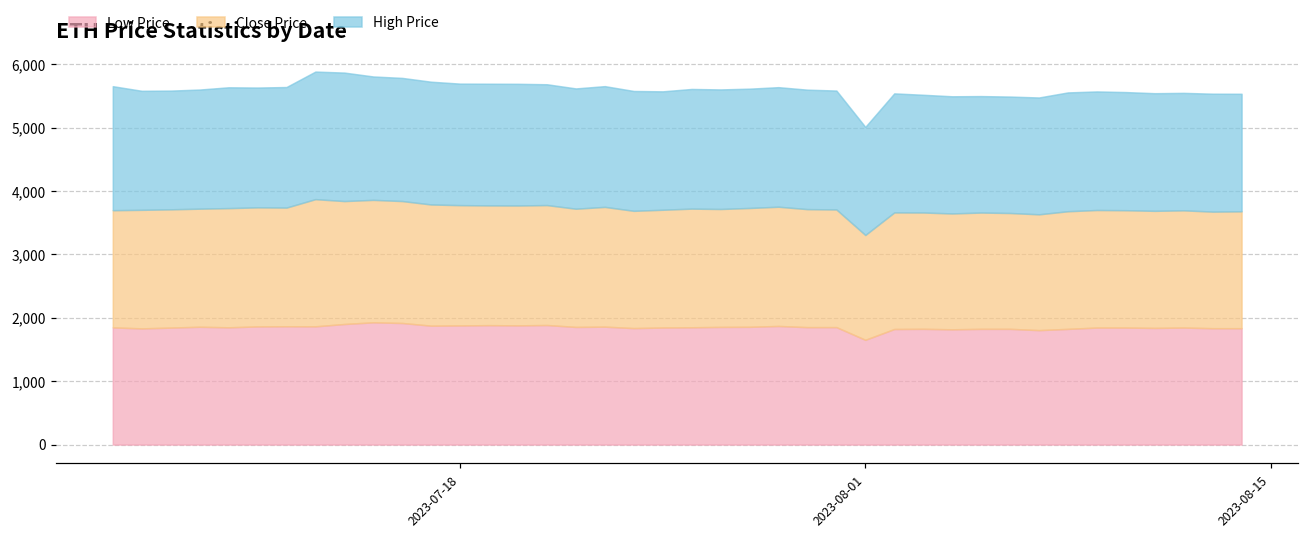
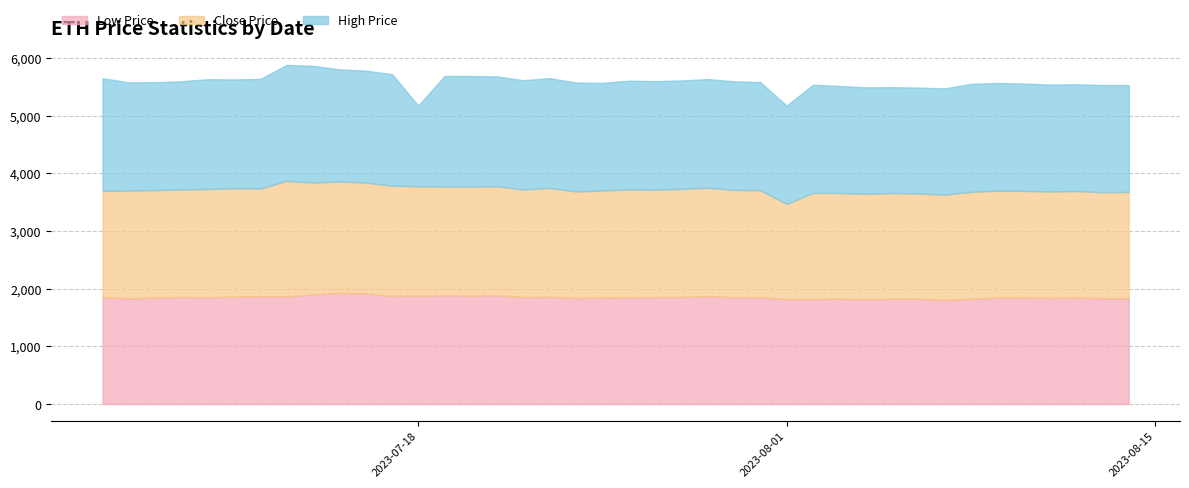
  {
    "Low Price": {
      "2023-07-18": "1,900",
-     "2023-08-01": "1,700"
+     "2023-08-01": "1,800"
    },
    "Close Price": {
      "2023-07-18": "1,900",
      "2023-08-01": "1,700"
    },
    "High Price": {
-     "2023-07-18": "1,900",
+     "2023-07-18": "1,400",
      "2023-08-01": "1,700"
    }
  }
